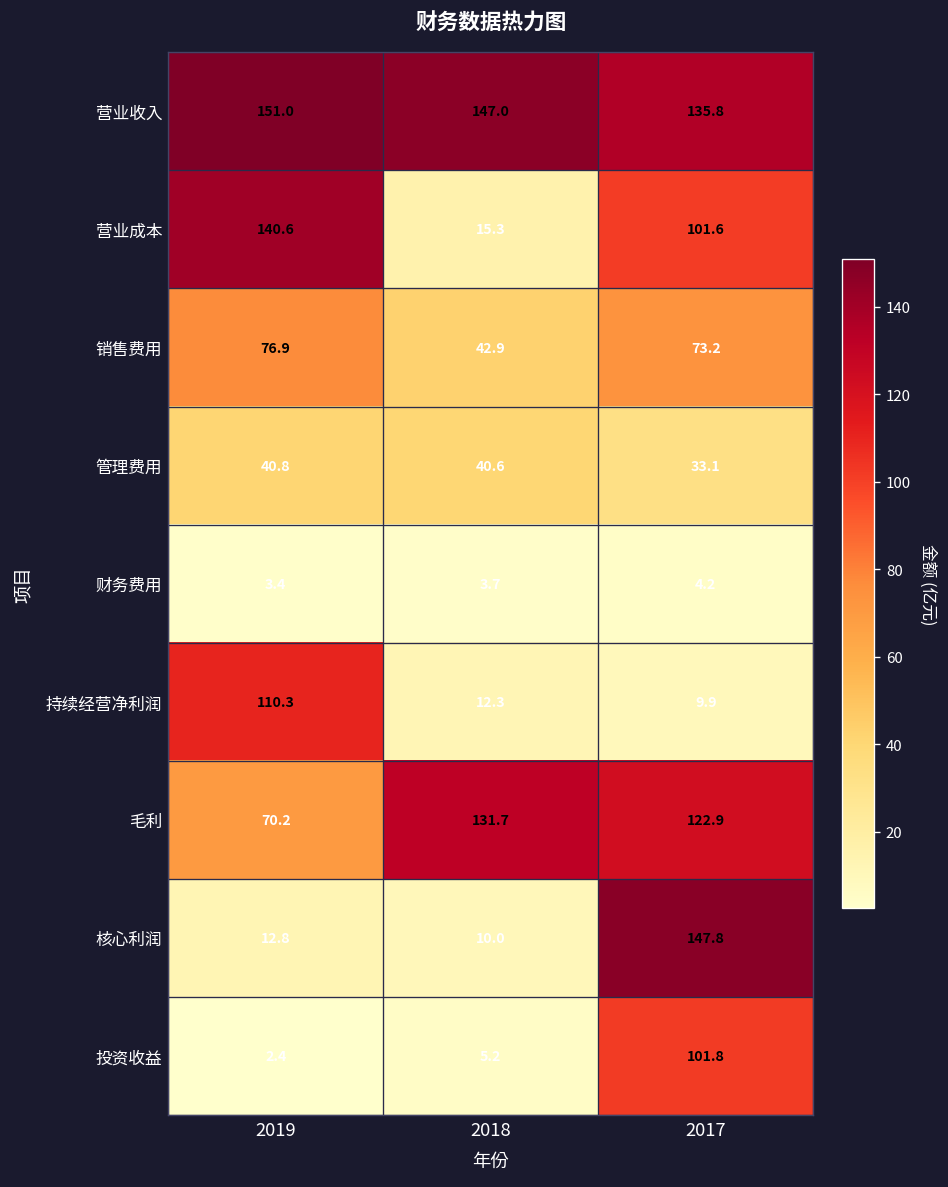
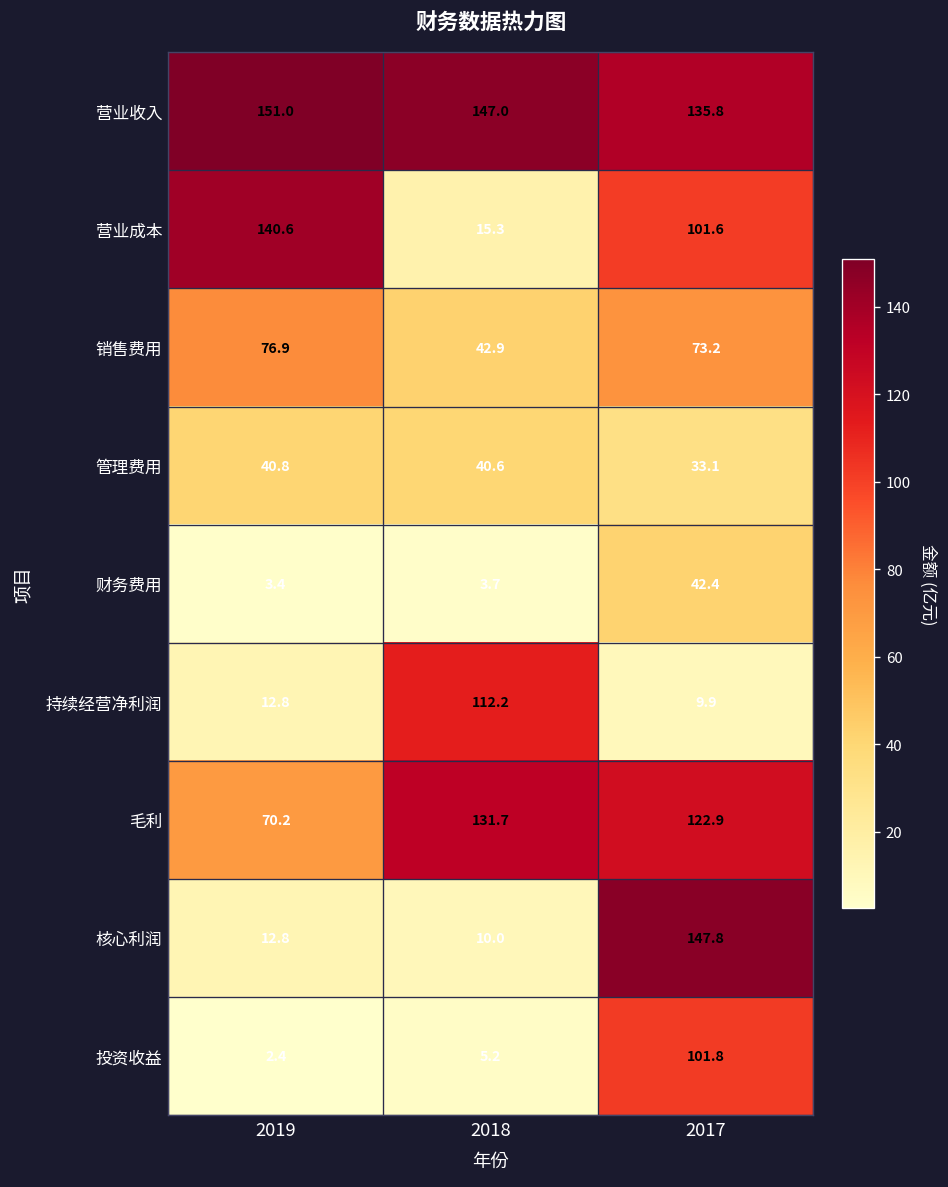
  {
    "营业收入": {
      "2019": 151.0,
      "2018": 147.0,
      "2017": 135.8
    },
    "营业成本": {
      "2019": 140.6,
      "2018": 15.3,
      "2017": 101.6
    },
    "销售费用": {
      "2019": 76.9,
      "2018": 42.9,
      "2017": 73.2
    },
    "管理费用": {
      "2019": 40.8,
      "2018": 40.6,
      "2017": 33.1
    },
    "财务费用": {
      "2019": 3.4,
      "2018": 3.7,
-     "2017": 4.2
+     "2017": 42.4
    },
    "持续经营净利润": {
-     "2019": 110.3,
-     "2018": 12.3,
+     "2019": 12.8,
+     "2018": 112.2,
      "2017": 9.9
    },
    "毛利": {
      "2019": 70.2,
      "2018": 131.7,
      "2017": 122.9
    },
    "核心利润": {
      "2019": 12.8,
      "2018": 10.0,
      "2017": 147.8
    },
    "投资收益": {
      "2019": 2.4,
      "2018": 5.2,
      "2017": 101.8
    }
  }
